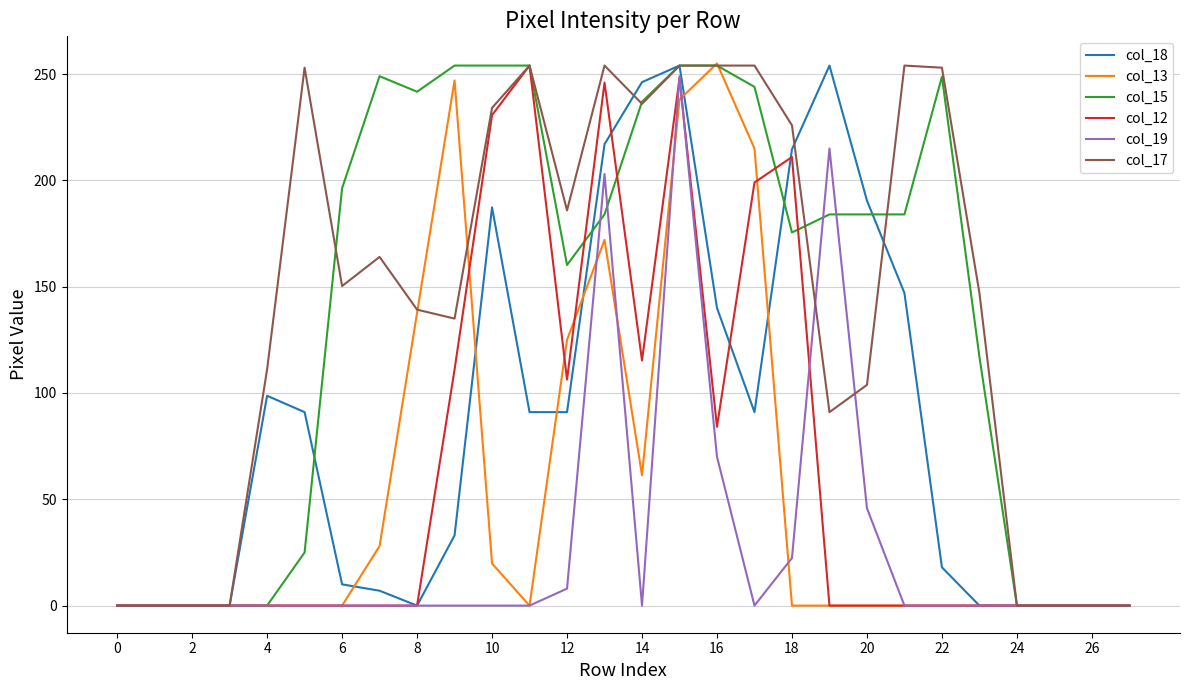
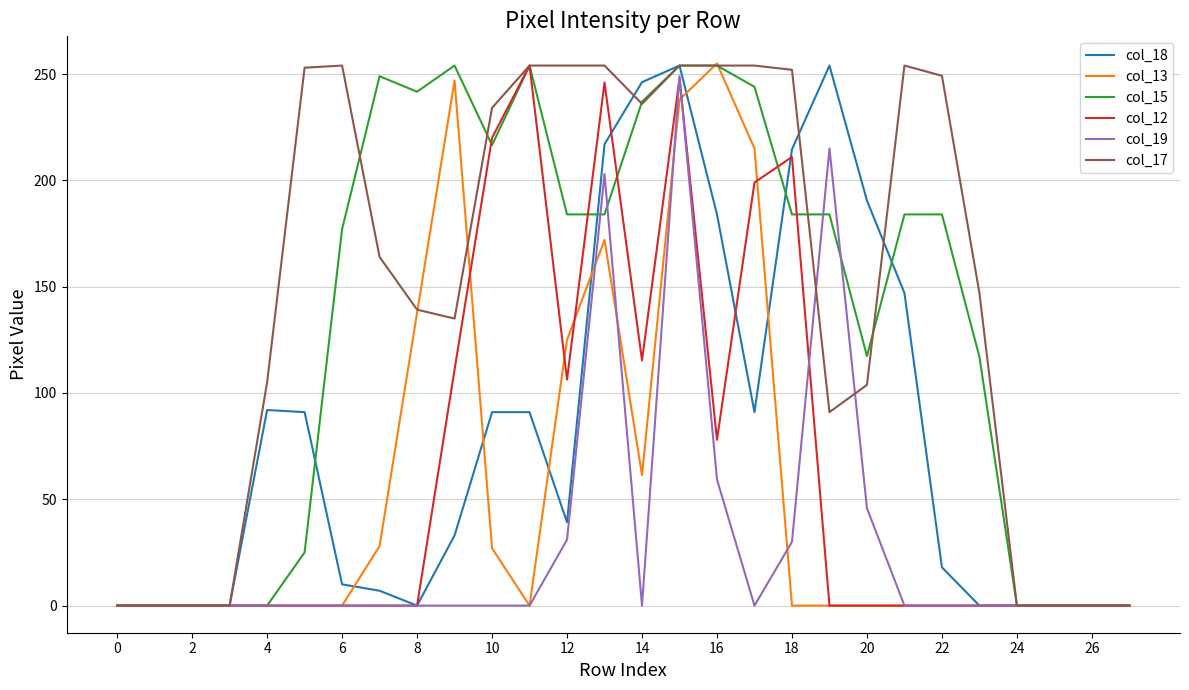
  {
    "col_18": {
-     "4": 99,
+     "4": 92,
      "6": 10,
-     "10": 187,
-     "12": 91,
+     "10": 91,
+     "12": 39,
      "14": 246,
-     "16": 140,
+     "16": 184,
      "18": 215,
      "20": 191,
      "22": 18
    },
    "col_13": {
      "8": 138,
-     "10": 20,
+     "10": 27,
      "12": 125,
      "14": 61,
      "18": 0
    },
    "col_15": {
-     "6": 196,
+     "6": 177,
      "8": 242,
-     "10": 254,
-     "12": 160,
-     "18": 176,
-     "20": 184,
-     "22": 249
+     "10": 217,
+     "12": 184,
+     "18": 184,
+     "20": 117,
+     "22": 184
    },
    "col_12": {
-     "10": 231,
+     "10": 220,
      "12": 106,
      "14": 115,
-     "16": 84,
+     "16": 78,
      "18": 211
    },
    "col_19": {
      "10": 0,
-     "12": 8,
+     "12": 31,
      "14": 0,
-     "16": 70,
-     "18": 22,
+     "16": 59,
+     "18": 30,
      "20": 46
    },
    "col_17": {
-     "4": 111,
-     "6": 150,
+     "4": 105,
+     "6": 254,
      "8": 139,
      "10": 234,
-     "12": 186,
-     "18": 226,
+     "12": 254,
+     "18": 252,
      "20": 104,
-     "22": 253
+     "22": 249
    }
  }
